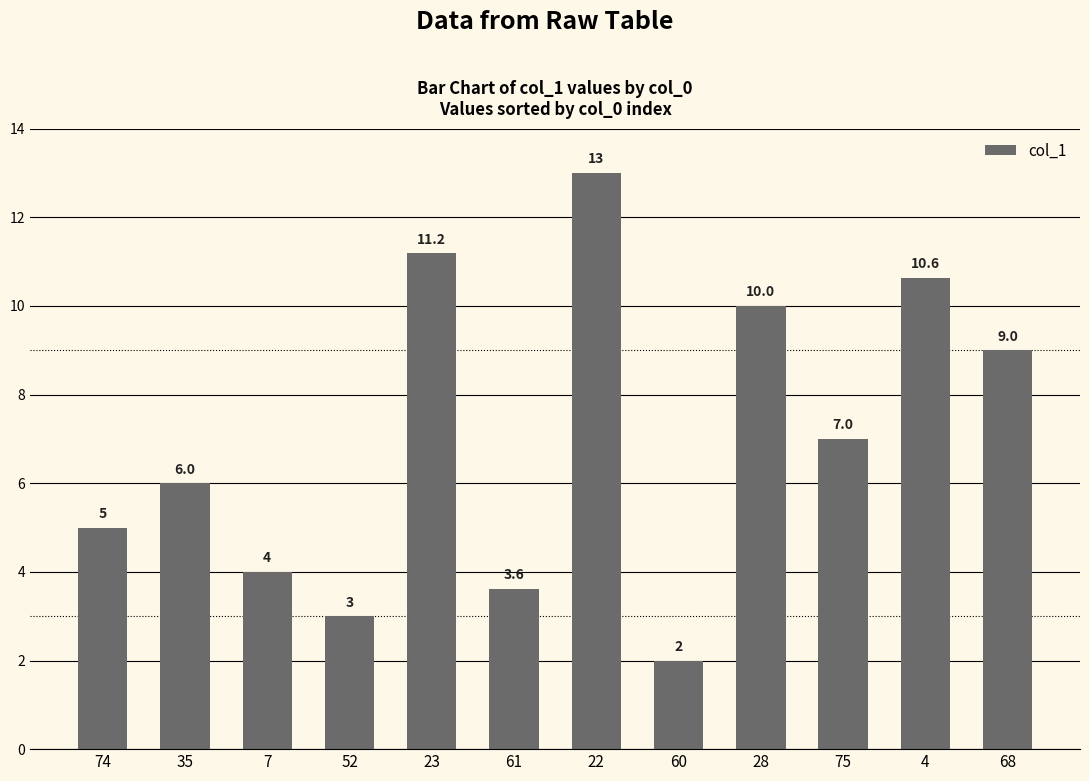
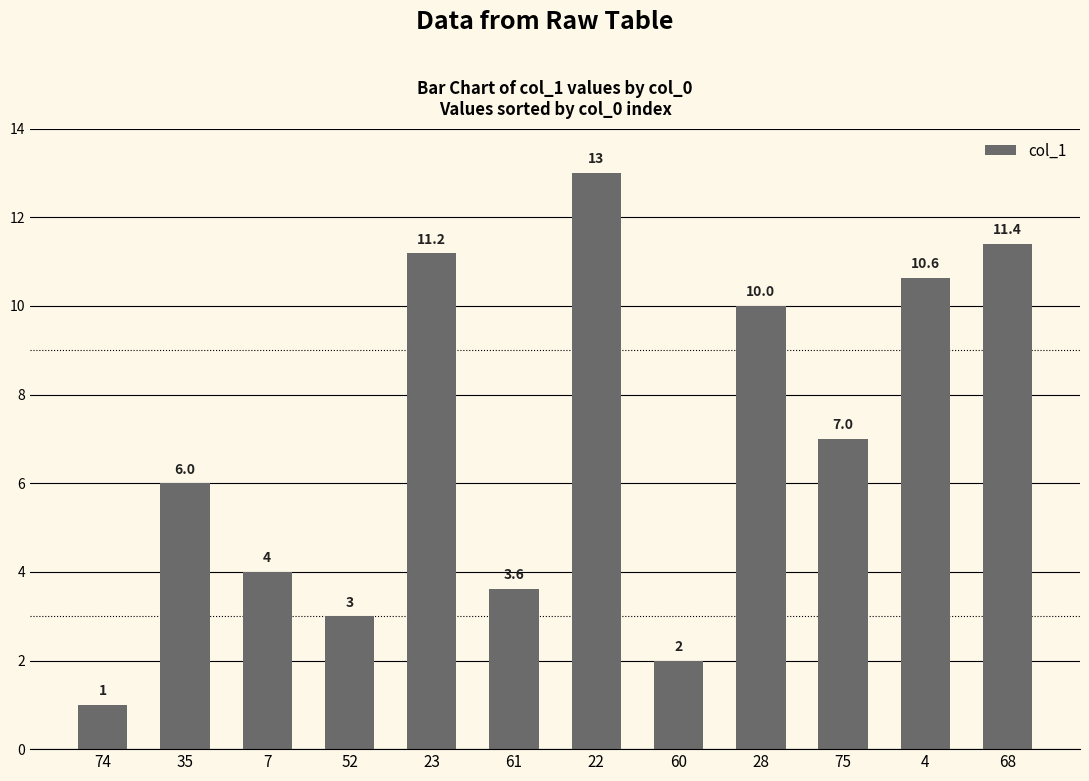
  {
-   "74": 5,
+   "74": 1,
    "35": 6.0,
    "7": 4,
    "52": 3,
    "23": 11.2,
    "61": 3.6,
    "22": 13,
    "60": 2,
    "28": 10.0,
    "75": 7.0,
    "4": 10.6,
-   "68": 9.0
+   "68": 11.4
  }
